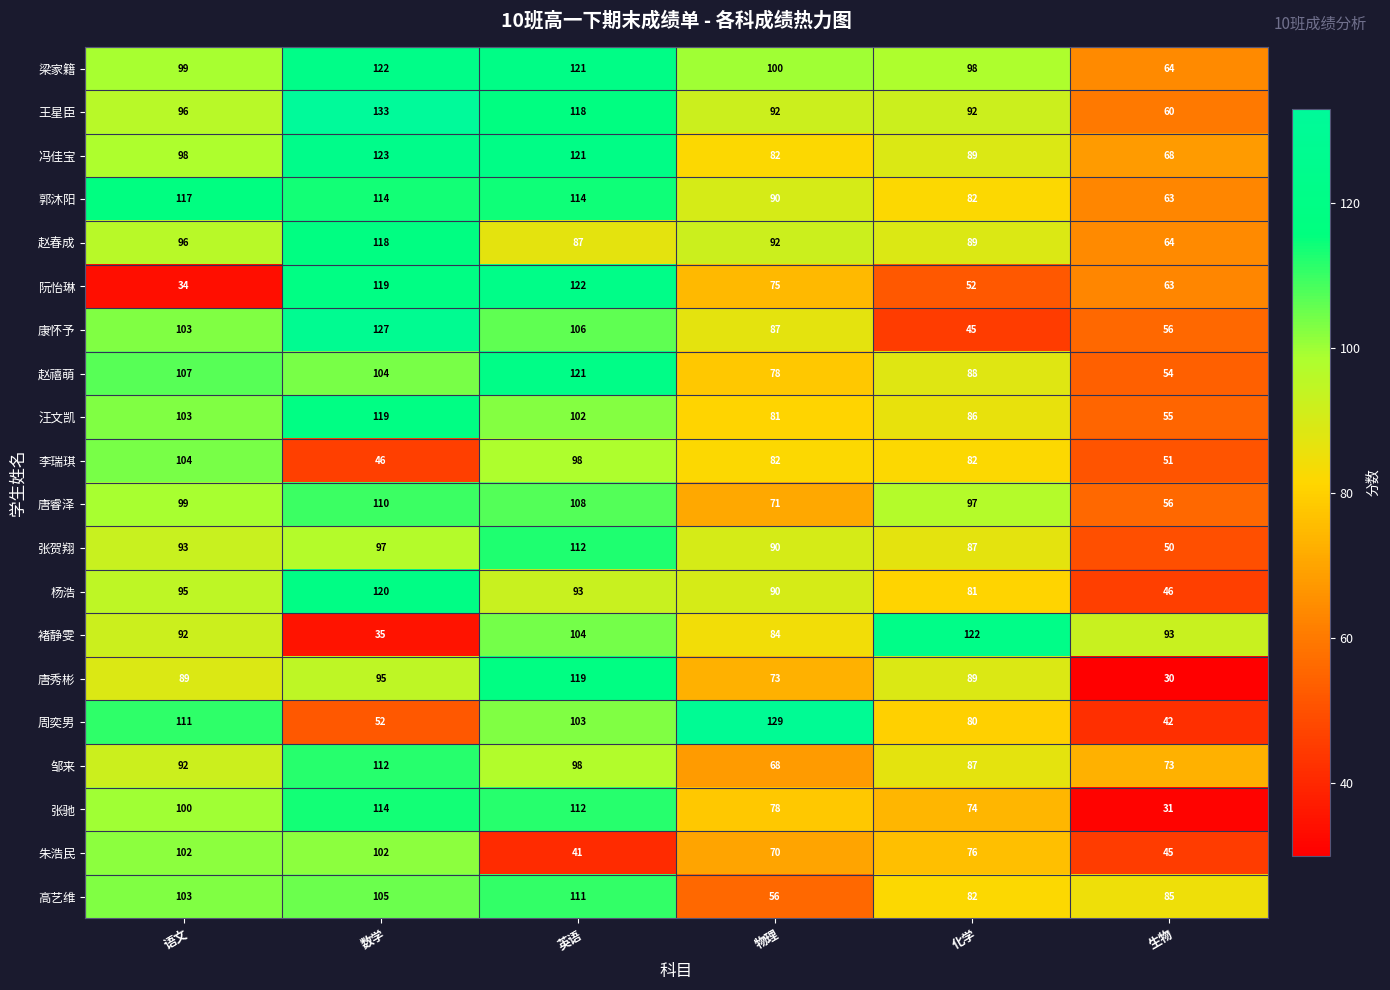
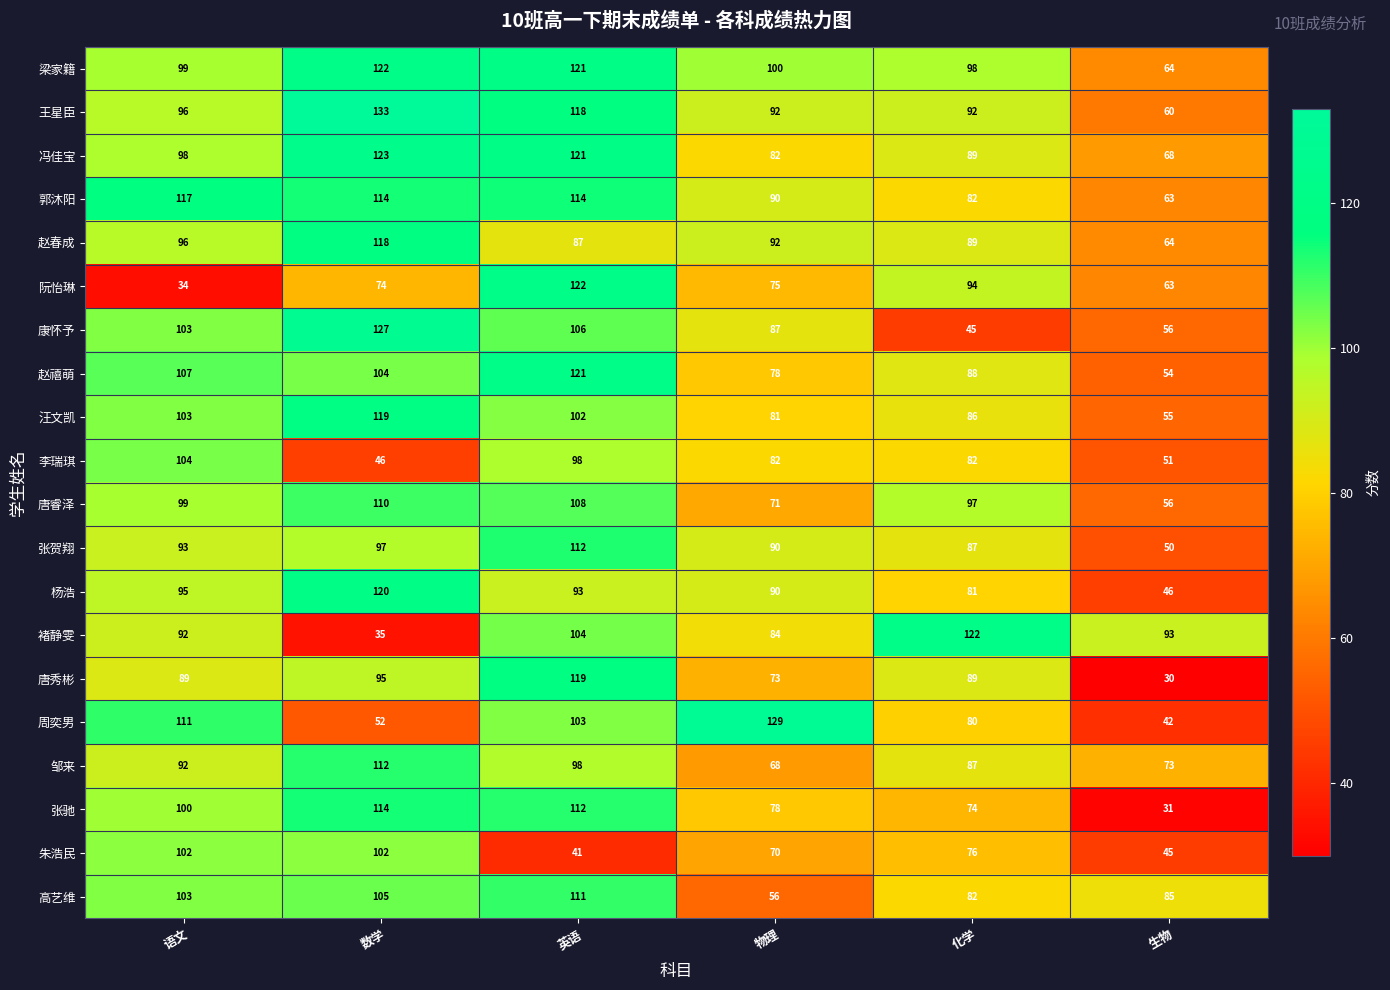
  {
    "梁家籍": {
      "语文": 99,
      "数学": 122,
      "英语": 121,
      "物理": 100,
      "化学": 98,
      "生物": 64
    },
    "王星臣": {
      "语文": 96,
      "数学": 133,
      "英语": 118,
      "物理": 92,
      "化学": 92,
      "生物": 60
    },
    "冯佳宝": {
      "语文": 98,
      "数学": 123,
      "英语": 121,
      "物理": 82,
      "化学": 89,
      "生物": 68
    },
    "郭沐阳": {
      "语文": 117,
      "数学": 114,
      "英语": 114,
      "物理": 90,
      "化学": 82,
      "生物": 63
    },
    "赵春成": {
      "语文": 96,
      "数学": 118,
      "英语": 87,
      "物理": 92,
      "化学": 89,
      "生物": 64
    },
    "阮怡琳": {
      "语文": 34,
-     "数学": 119,
+     "数学": 74,
      "英语": 122,
      "物理": 75,
-     "化学": 52,
+     "化学": 94,
      "生物": 63
    },
    "康怀予": {
      "语文": 103,
      "数学": 127,
      "英语": 106,
      "物理": 87,
      "化学": 45,
      "生物": 56
    },
    "赵禧萌": {
      "语文": 107,
      "数学": 104,
      "英语": 121,
      "物理": 78,
      "化学": 88,
      "生物": 54
    },
    "汪文凯": {
      "语文": 103,
      "数学": 119,
      "英语": 102,
      "物理": 81,
      "化学": 86,
      "生物": 55
    },
    "李瑞琪": {
      "语文": 104,
      "数学": 46,
      "英语": 98,
      "物理": 82,
      "化学": 82,
      "生物": 51
    },
    "唐睿泽": {
      "语文": 99,
      "数学": 110,
      "英语": 108,
      "物理": 71,
      "化学": 97,
      "生物": 56
    },
    "张贺翔": {
      "语文": 93,
      "数学": 97,
      "英语": 112,
      "物理": 90,
      "化学": 87,
      "生物": 50
    },
    "杨浩": {
      "语文": 95,
      "数学": 120,
      "英语": 93,
      "物理": 90,
      "化学": 81,
      "生物": 46
    },
    "褚静雯": {
      "语文": 92,
      "数学": 35,
      "英语": 104,
      "物理": 84,
      "化学": 122,
      "生物": 93
    },
    "唐秀彬": {
      "语文": 89,
      "数学": 95,
      "英语": 119,
      "物理": 73,
      "化学": 89,
      "生物": 30
    },
    "周奕男": {
      "语文": 111,
      "数学": 52,
      "英语": 103,
      "物理": 129,
      "化学": 80,
      "生物": 42
    },
    "邹来": {
      "语文": 92,
      "数学": 112,
      "英语": 98,
      "物理": 68,
      "化学": 87,
      "生物": 73
    },
    "张驰": {
      "语文": 100,
      "数学": 114,
      "英语": 112,
      "物理": 78,
      "化学": 74,
      "生物": 31
    },
    "朱浩民": {
      "语文": 102,
      "数学": 102,
      "英语": 41,
      "物理": 70,
      "化学": 76,
      "生物": 45
    },
    "高艺维": {
      "语文": 103,
      "数学": 105,
      "英语": 111,
      "物理": 56,
      "化学": 82,
      "生物": 85
    }
  }
